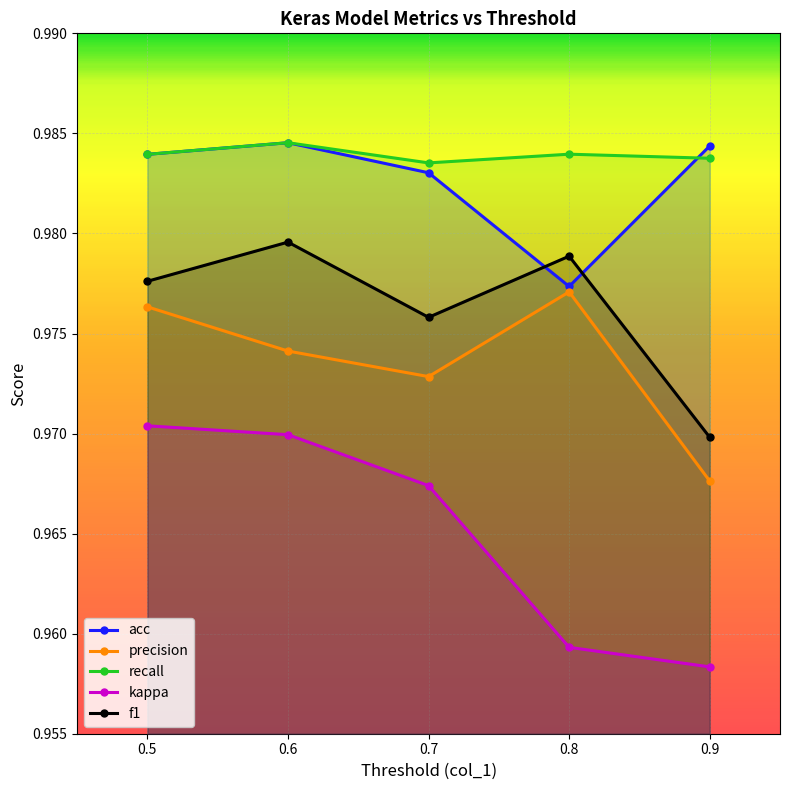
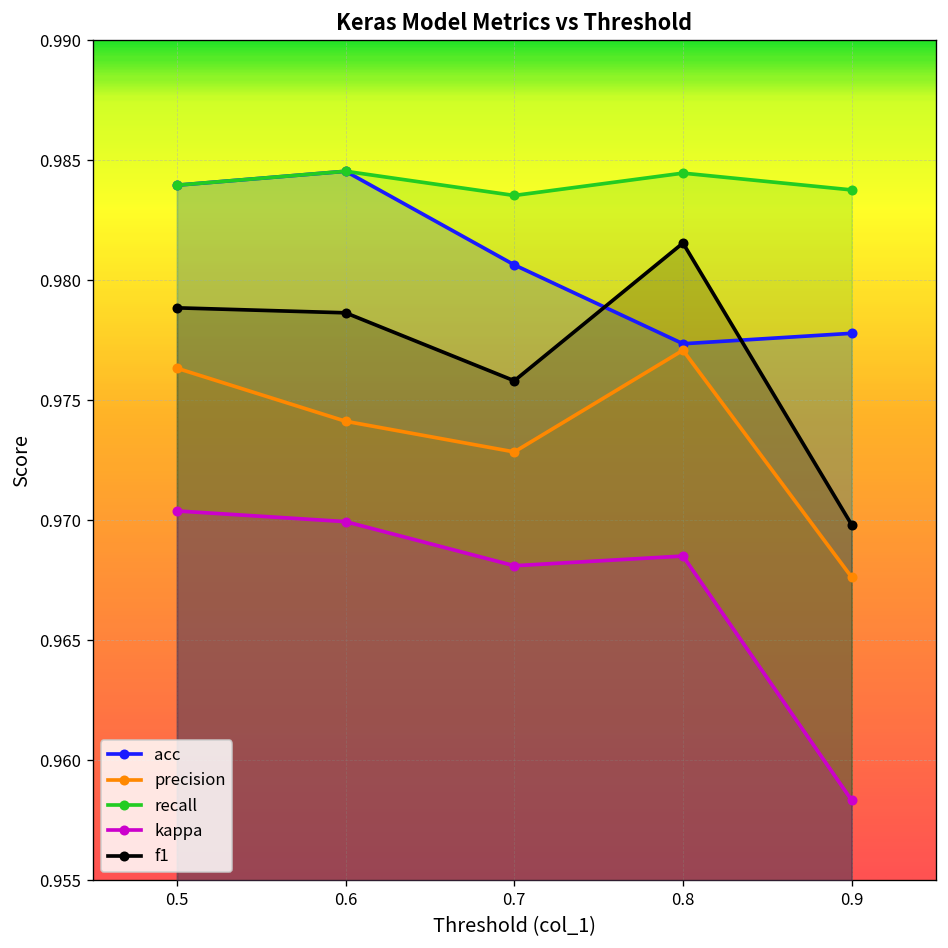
  {
    "acc": {
-     "0.7": 0.9830,
+     "0.7": 0.9806,
      "0.8": 0.9774,
-     "0.9": 0.9844
+     "0.9": 0.9778
    },
    "precision": {
      "0.5": 0.9763,
      "0.6": 0.9741,
      "0.7": 0.9728,
      "0.8": 0.9771,
      "0.9": 0.9676
    },
    "recall": {
      "0.7": 0.9835,
-     "0.8": 0.9840,
+     "0.8": 0.9845,
      "0.9": 0.9838
    },
    "kappa": {
      "0.5": 0.9704,
      "0.6": 0.9699,
-     "0.7": 0.9674,
-     "0.8": 0.9593,
+     "0.7": 0.9681,
+     "0.8": 0.9685,
      "0.9": 0.9583
    },
    "f1": {
-     "0.5": 0.9776,
-     "0.6": 0.9796,
+     "0.5": 0.9788,
+     "0.6": 0.9786,
      "0.7": 0.9758,
-     "0.8": 0.9789,
+     "0.8": 0.9815,
      "0.9": 0.9698
    }
  }
